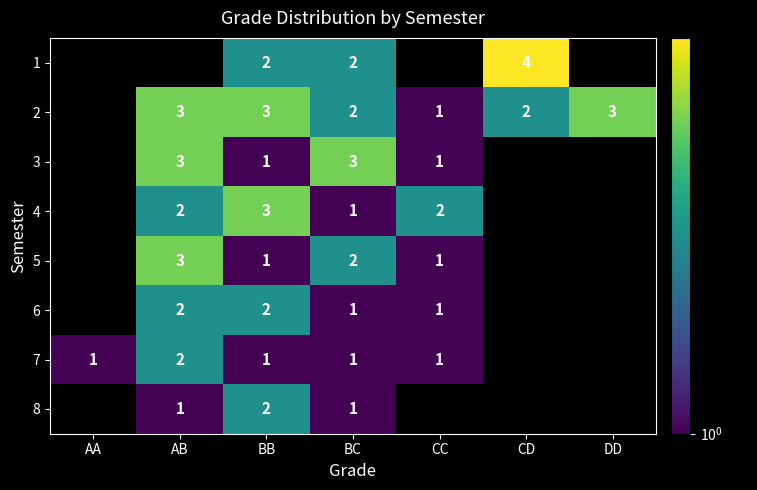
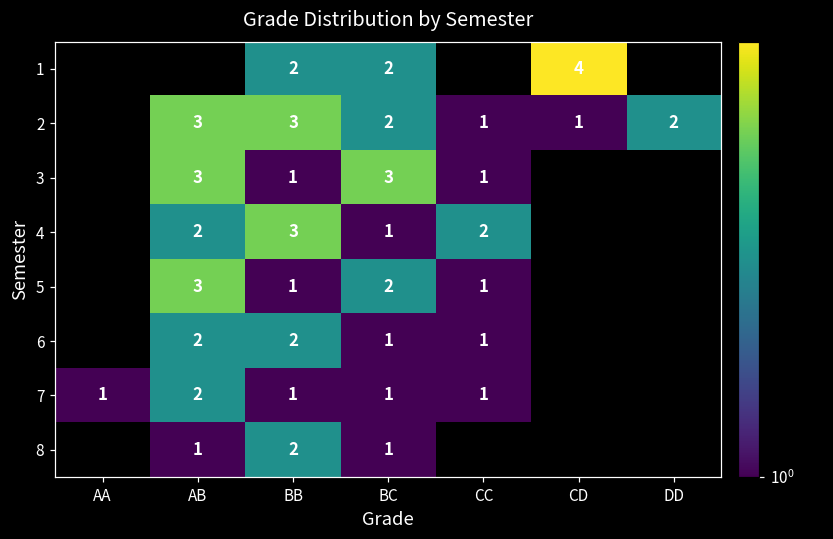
  {
    "1": {
      "BB": 2,
      "BC": 2,
      "CD": 4
    },
    "2": {
      "AB": 3,
      "BB": 3,
      "BC": 2,
      "CC": 1,
-     "CD": 2,
-     "DD": 3
+     "CD": 1,
+     "DD": 2
    },
    "3": {
      "AB": 3,
      "BB": 1,
      "BC": 3,
      "CC": 1
    },
    "4": {
      "AB": 2,
      "BB": 3,
      "BC": 1,
      "CC": 2
    },
    "5": {
      "AB": 3,
      "BB": 1,
      "BC": 2,
      "CC": 1
    },
    "6": {
      "AB": 2,
      "BB": 2,
      "BC": 1,
      "CC": 1
    },
    "7": {
      "AA": 1,
      "AB": 2,
      "BB": 1,
      "BC": 1,
      "CC": 1
    },
    "8": {
      "AB": 1,
      "BB": 2,
      "BC": 1
    }
  }
